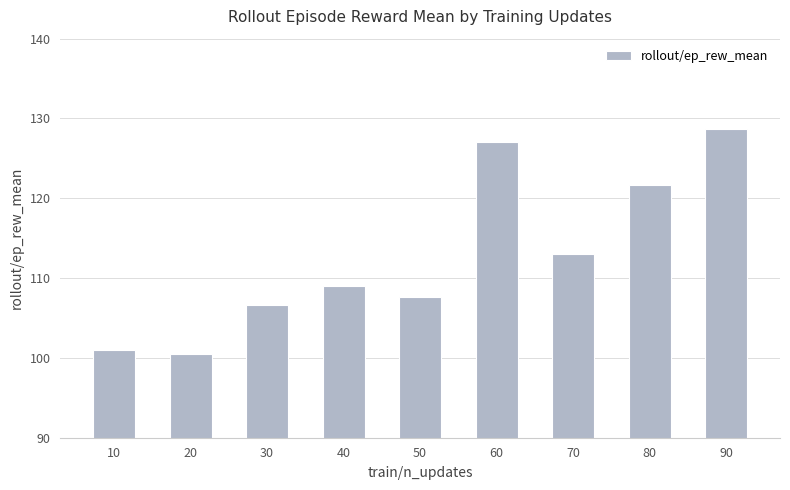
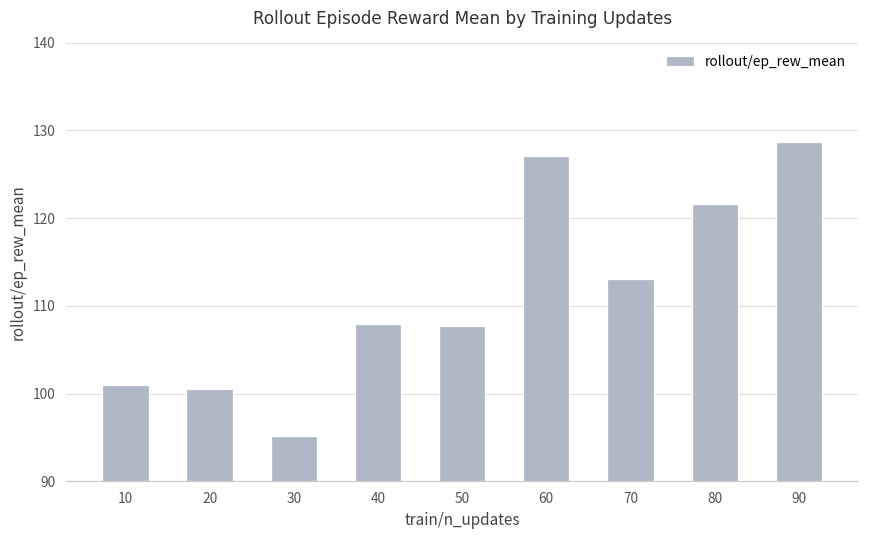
  {
    "10": 101,
    "20": 101,
-   "30": 107,
-   "40": 109,
+   "30": 95,
+   "40": 108,
    "50": 108,
    "60": 127,
    "70": 113,
    "80": 122,
    "90": 129
  }
